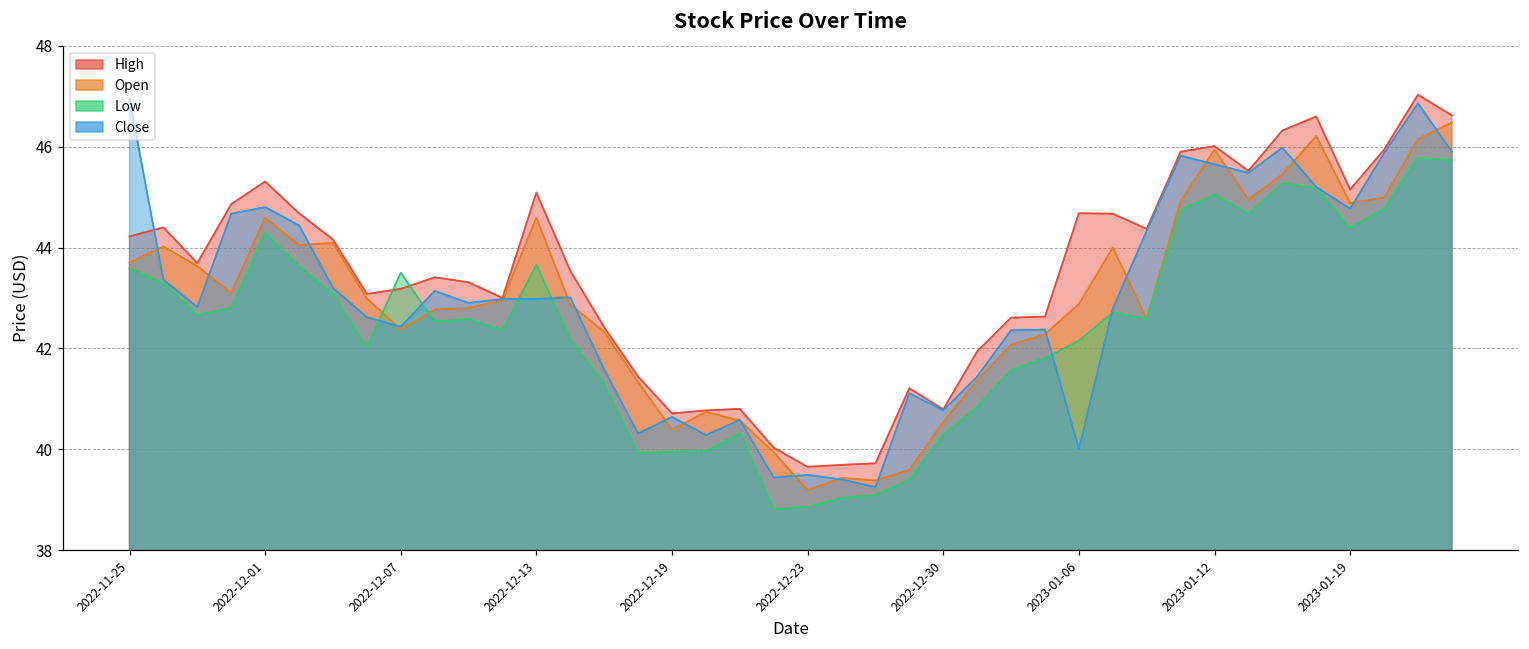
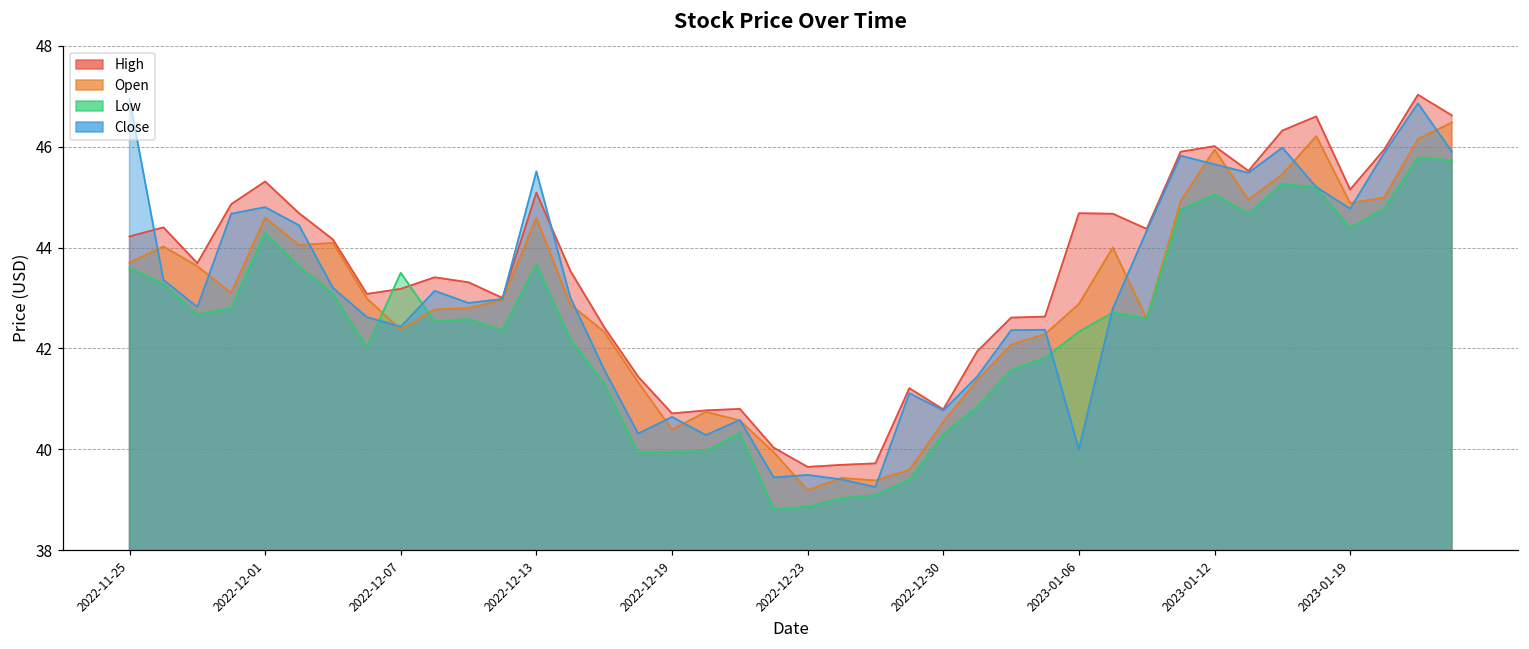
  {
    "Low": {
      "2022-11-25": 43.6,
      "2022-12-01": 44.3,
      "2022-12-07": 43.5,
      "2022-12-13": 43.7,
      "2022-12-19": 40.0,
      "2022-12-23": 38.9,
      "2022-12-30": 40.3,
-     "2023-01-06": 42.2,
+     "2023-01-06": 42.3,
      "2023-01-12": 45.1,
      "2023-01-19": 44.4
    },
    "Close": {
      "2022-12-01": 44.8,
      "2022-12-07": 42.4,
-     "2022-12-13": 43.0,
+     "2022-12-13": 45.5,
      "2022-12-19": 40.6,
      "2022-12-23": 39.5,
      "2023-01-06": 40.0,
      "2023-01-12": 45.7,
      "2023-01-19": 44.8
    }
  }
